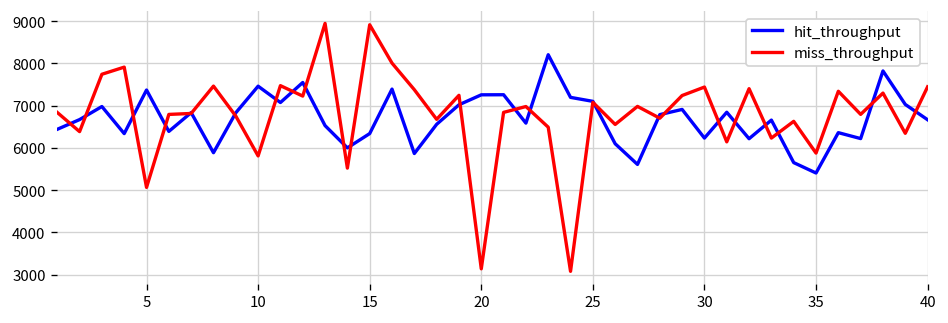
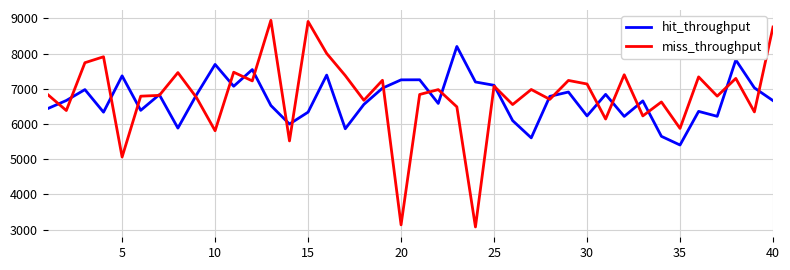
  {
    "hit_throughput": {
      "5": 7400,
-     "10": 7500,
+     "10": 7700,
      "15": 6300,
      "20": 7300,
      "30": 6200,
      "35": 5400,
      "40": 6700
    },
    "miss_throughput": {
      "5": 5100,
      "10": 5800,
      "15": 8900,
      "20": 3100,
-     "30": 7400,
+     "30": 7100,
      "35": 5900,
-     "40": 7400
+     "40": 8800
    }
  }
